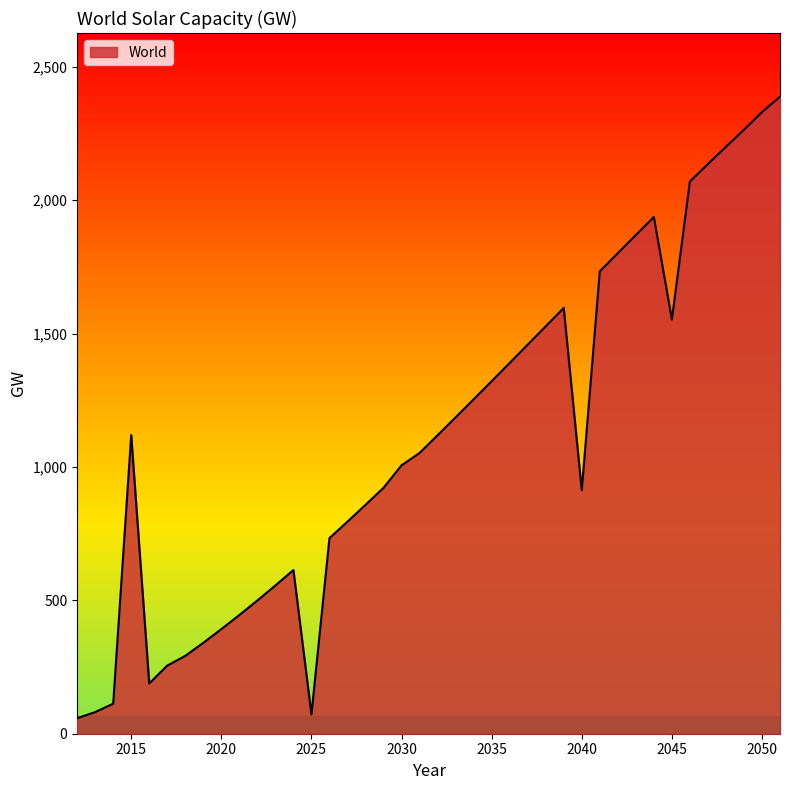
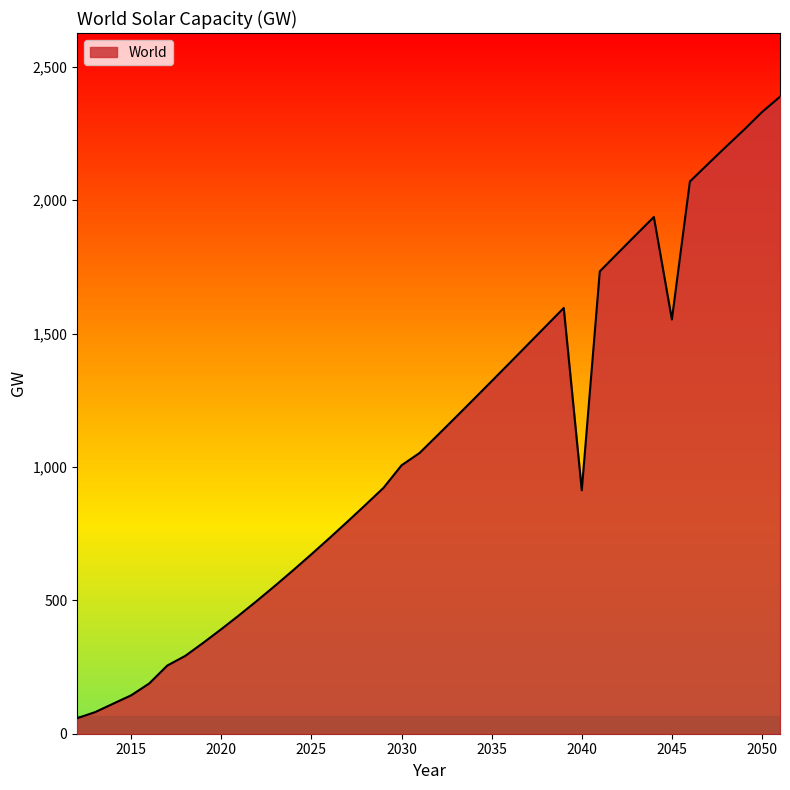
  {
-   "2015": "1,120",
+   "2015": "140",
    "2020": "390",
-   "2025": "70",
+   "2025": "670",
    "2030": "1,010",
    "2035": "1,320",
    "2040": "910",
    "2045": "1,550",
    "2050": "2,330"
  }
